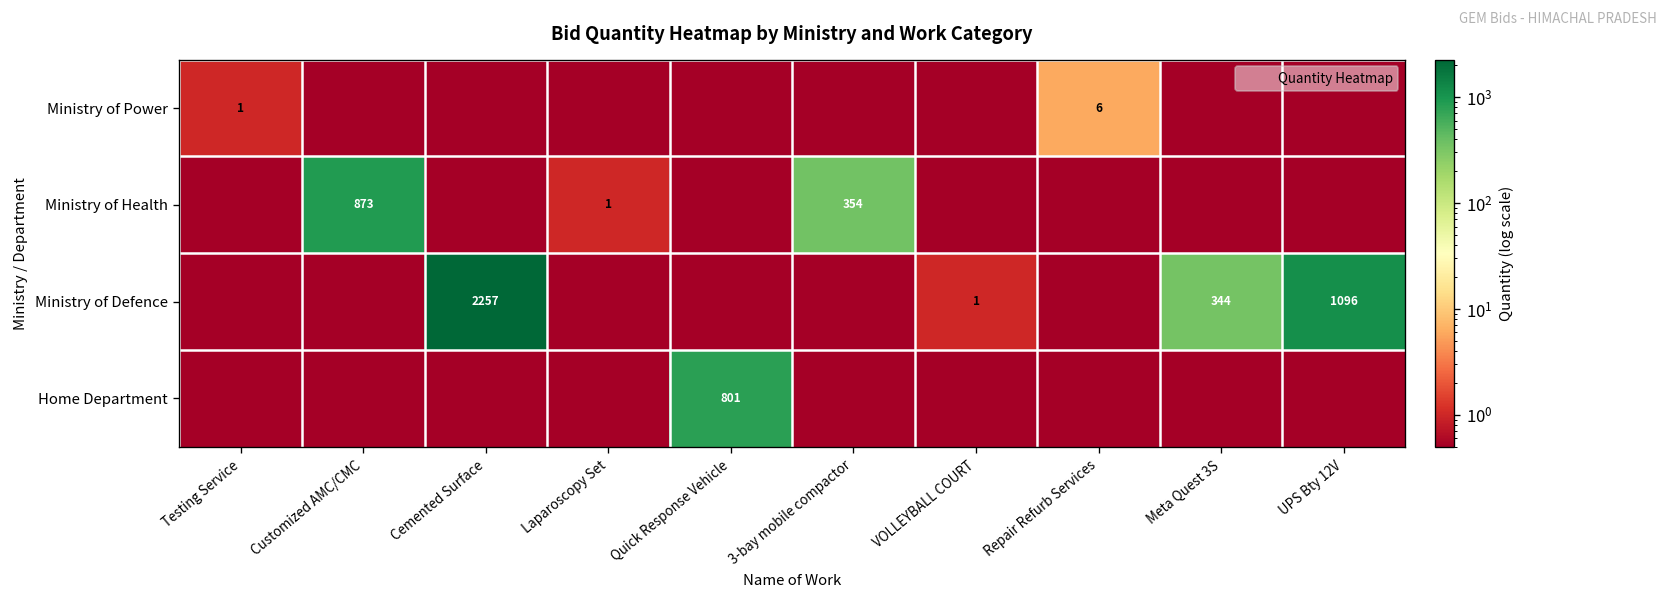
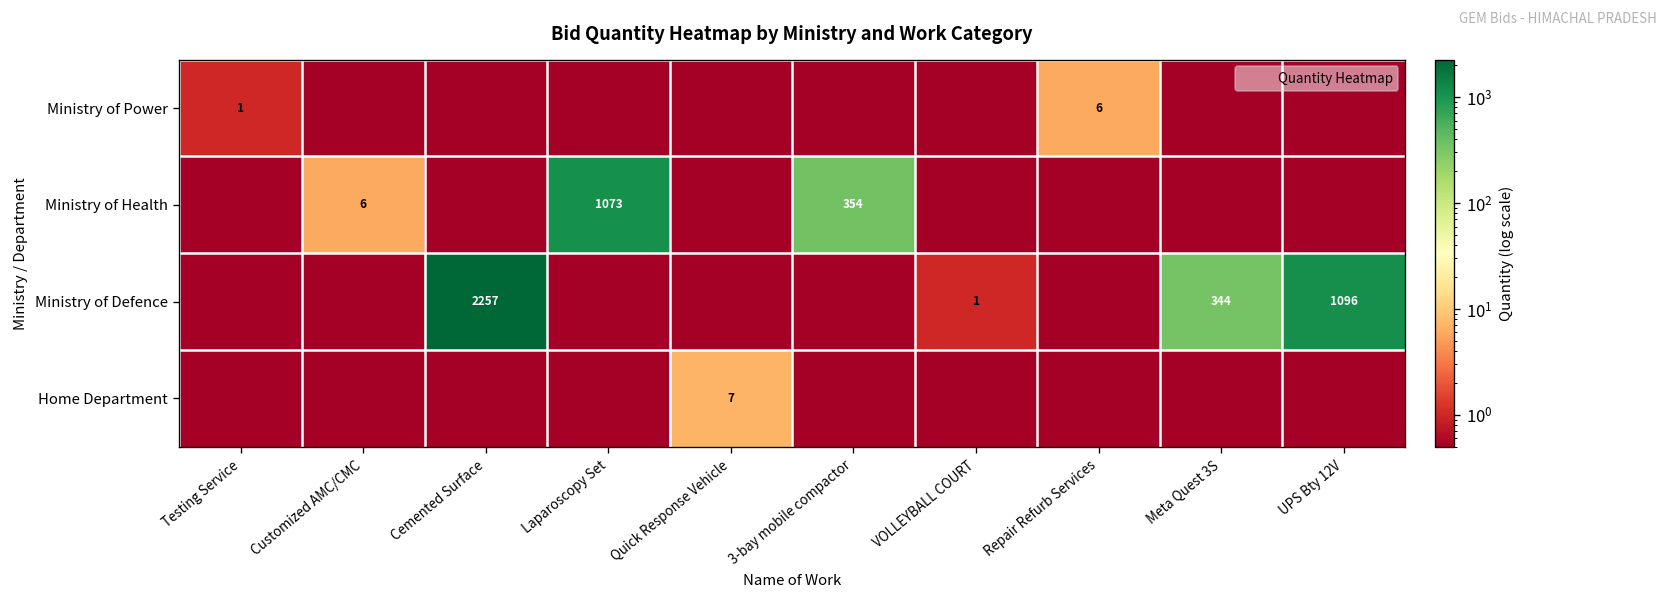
  {
    "Ministry of Power": {
      "Testing Service": 1,
      "Repair Refurb Services": 6
    },
    "Ministry of Health": {
-     "Customized AMC/CMC": 873,
-     "Laparoscopy Set": 1,
+     "Customized AMC/CMC": 6,
+     "Laparoscopy Set": 1073,
      "3-bay mobile compactor": 354
    },
    "Ministry of Defence": {
      "Cemented Surface": 2257,
      "VOLLEYBALL COURT": 1,
      "Meta Quest 3S": 344,
      "UPS Bty 12V": 1096
    },
    "Home Department": {
-     "Quick Response Vehicle": 801
+     "Quick Response Vehicle": 7
    }
  }
